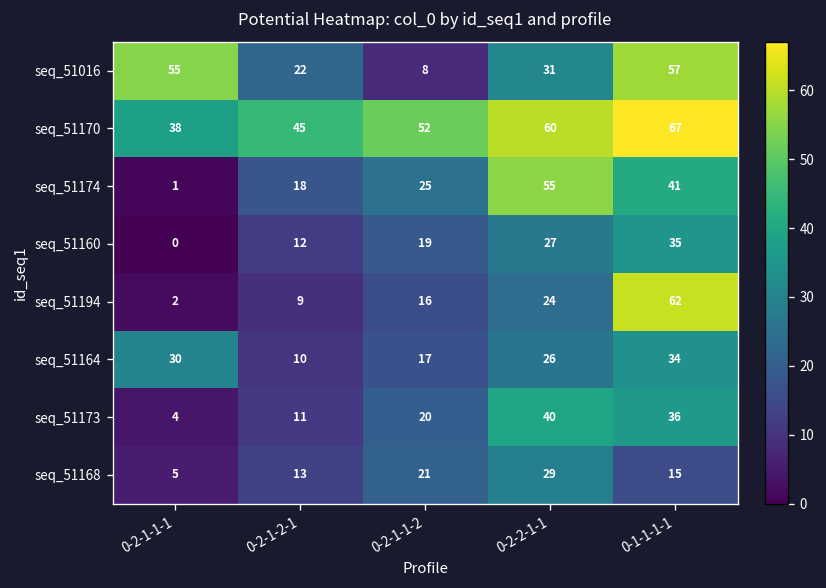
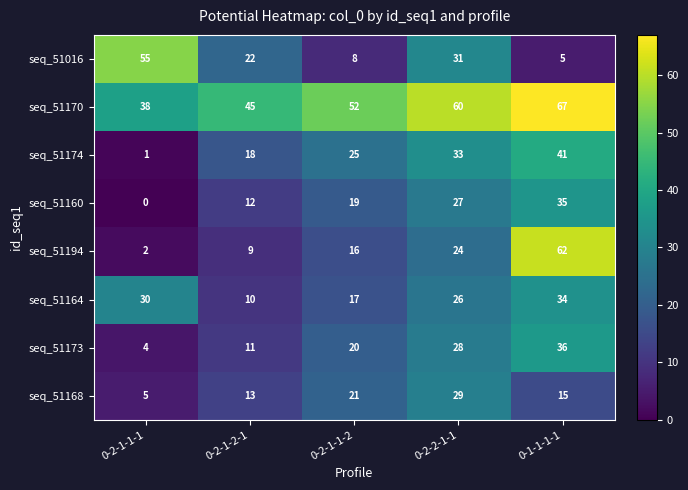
  {
    "seq_51016": {
      "0-2-1-1-1": 55,
      "0-2-1-2-1": 22,
      "0-2-1-1-2": 8,
      "0-2-2-1-1": 31,
-     "0-1-1-1-1": 57
+     "0-1-1-1-1": 5
    },
    "seq_51170": {
      "0-2-1-1-1": 38,
      "0-2-1-2-1": 45,
      "0-2-1-1-2": 52,
      "0-2-2-1-1": 60,
      "0-1-1-1-1": 67
    },
    "seq_51174": {
      "0-2-1-1-1": 1,
      "0-2-1-2-1": 18,
      "0-2-1-1-2": 25,
-     "0-2-2-1-1": 55,
+     "0-2-2-1-1": 33,
      "0-1-1-1-1": 41
    },
    "seq_51160": {
      "0-2-1-1-1": 0,
      "0-2-1-2-1": 12,
      "0-2-1-1-2": 19,
      "0-2-2-1-1": 27,
      "0-1-1-1-1": 35
    },
    "seq_51194": {
      "0-2-1-1-1": 2,
      "0-2-1-2-1": 9,
      "0-2-1-1-2": 16,
      "0-2-2-1-1": 24,
      "0-1-1-1-1": 62
    },
    "seq_51164": {
      "0-2-1-1-1": 30,
      "0-2-1-2-1": 10,
      "0-2-1-1-2": 17,
      "0-2-2-1-1": 26,
      "0-1-1-1-1": 34
    },
    "seq_51173": {
      "0-2-1-1-1": 4,
      "0-2-1-2-1": 11,
      "0-2-1-1-2": 20,
-     "0-2-2-1-1": 40,
+     "0-2-2-1-1": 28,
      "0-1-1-1-1": 36
    },
    "seq_51168": {
      "0-2-1-1-1": 5,
      "0-2-1-2-1": 13,
      "0-2-1-1-2": 21,
      "0-2-2-1-1": 29,
      "0-1-1-1-1": 15
    }
  }
